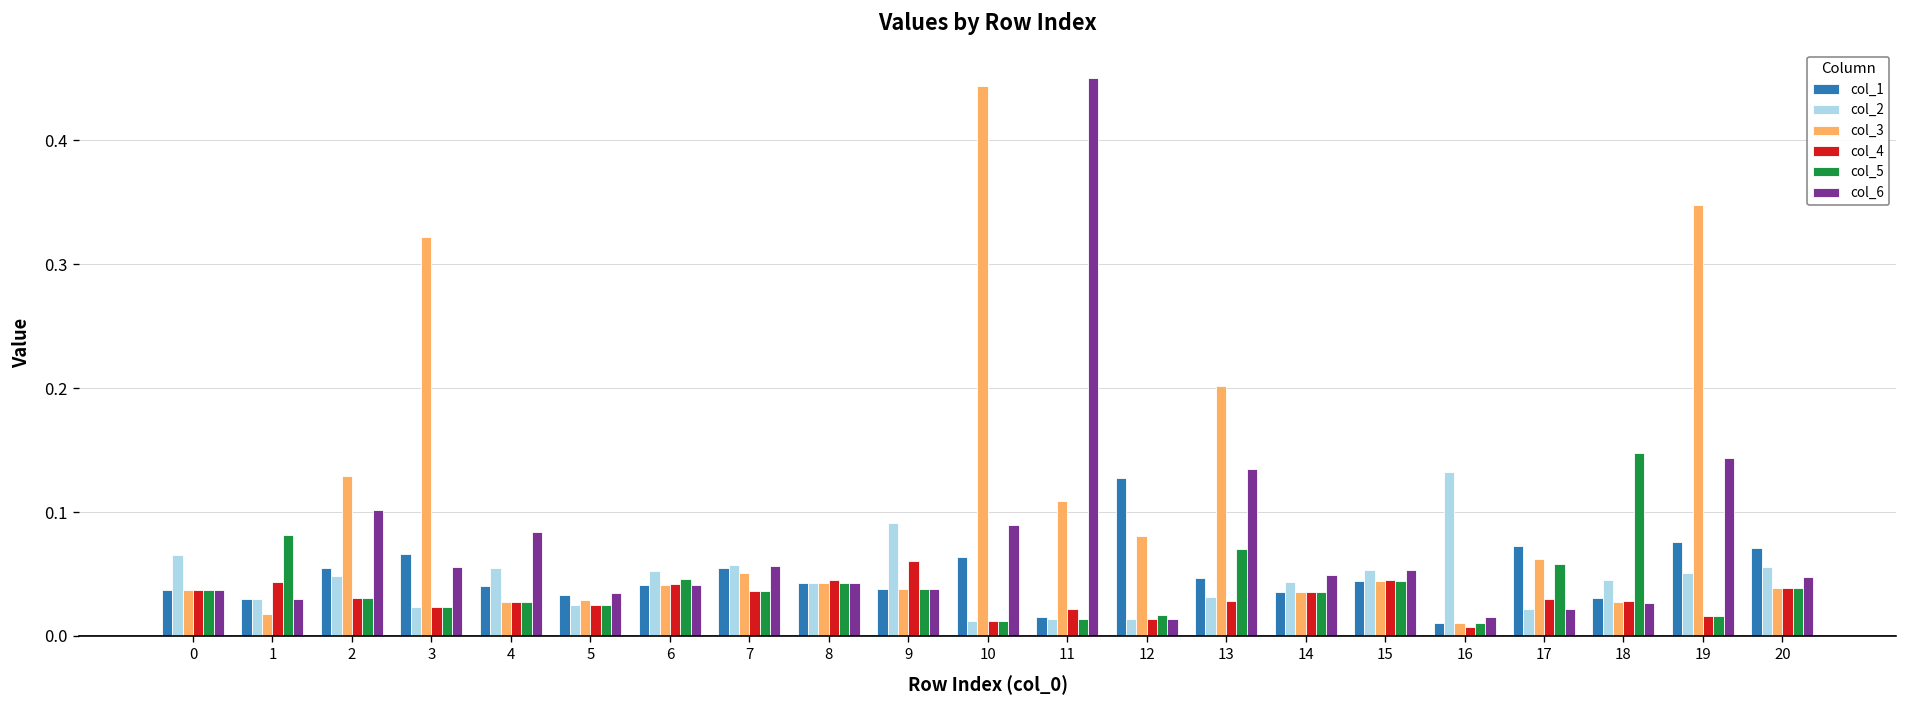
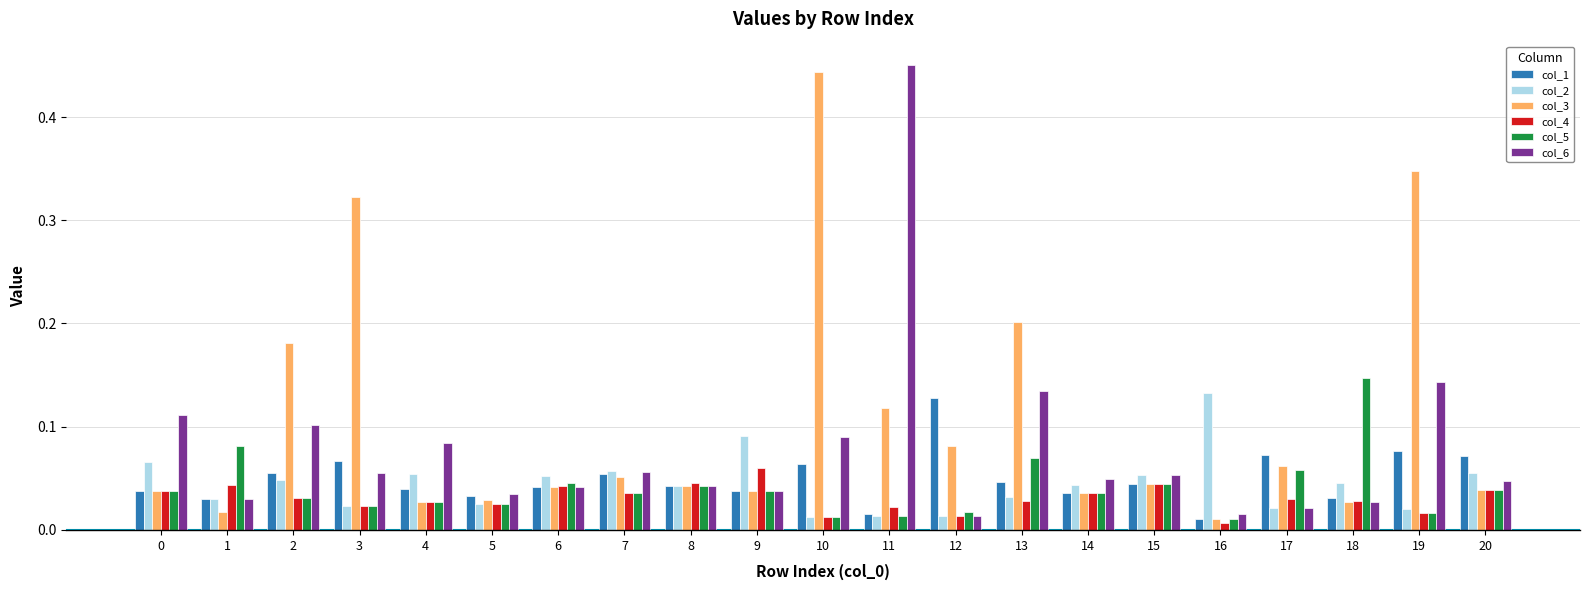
  {
    "col_1": {
      "0": 0.037,
      "1": 0.030,
      "2": 0.055,
      "3": 0.066,
      "4": 0.040,
      "5": 0.033,
      "6": 0.041,
      "7": 0.055,
      "8": 0.042,
      "9": 0.038,
      "10": 0.064,
      "11": 0.016,
      "12": 0.128,
      "13": 0.046,
      "14": 0.036,
      "15": 0.044,
      "16": 0.010,
      "17": 0.073,
      "18": 0.031,
      "19": 0.076,
      "20": 0.071
    },
    "col_2": {
      "0": 0.065,
      "1": 0.030,
      "2": 0.048,
      "3": 0.023,
      "4": 0.054,
      "5": 0.025,
      "6": 0.052,
      "7": 0.057,
      "8": 0.042,
      "9": 0.091,
      "10": 0.012,
      "11": 0.013,
      "12": 0.013,
      "13": 0.032,
      "14": 0.043,
      "15": 0.053,
      "16": 0.132,
      "17": 0.021,
      "18": 0.045,
-     "19": 0.051,
+     "19": 0.020,
      "20": 0.055
    },
    "col_3": {
      "0": 0.037,
      "1": 0.017,
-     "2": 0.129,
+     "2": 0.181,
      "3": 0.322,
      "4": 0.027,
      "5": 0.029,
      "6": 0.041,
      "7": 0.051,
      "8": 0.042,
      "9": 0.038,
      "10": 0.444,
-     "11": 0.109,
+     "11": 0.118,
      "12": 0.081,
      "13": 0.202,
      "14": 0.036,
      "15": 0.044,
      "16": 0.010,
      "17": 0.062,
      "18": 0.027,
      "19": 0.348,
      "20": 0.038
    },
    "col_4": {
      "0": 0.037,
      "1": 0.044,
      "2": 0.031,
      "3": 0.024,
      "4": 0.027,
      "5": 0.025,
      "6": 0.042,
      "7": 0.036,
      "8": 0.045,
      "9": 0.060,
      "10": 0.012,
      "11": 0.022,
      "12": 0.013,
      "13": 0.028,
      "14": 0.036,
      "15": 0.045,
      "16": 0.007,
      "17": 0.030,
      "18": 0.028,
      "19": 0.016,
      "20": 0.038
    },
    "col_5": {
      "0": 0.037,
      "1": 0.082,
      "2": 0.031,
      "3": 0.023,
      "4": 0.027,
      "5": 0.025,
      "6": 0.046,
      "7": 0.036,
      "8": 0.042,
      "9": 0.038,
      "10": 0.012,
      "11": 0.013,
      "12": 0.017,
      "13": 0.070,
      "14": 0.036,
      "15": 0.044,
      "16": 0.010,
      "17": 0.058,
      "18": 0.147,
      "19": 0.016,
      "20": 0.038
    },
    "col_6": {
-     "0": 0.037,
+     "0": 0.111,
      "1": 0.030,
      "2": 0.102,
      "3": 0.056,
      "4": 0.084,
      "5": 0.035,
      "6": 0.041,
      "7": 0.056,
      "8": 0.042,
      "9": 0.038,
      "10": 0.090,
      "11": 0.450,
      "12": 0.013,
      "13": 0.134,
      "14": 0.049,
      "15": 0.053,
      "16": 0.015,
      "17": 0.021,
      "18": 0.027,
      "19": 0.143,
      "20": 0.048
    }
  }
